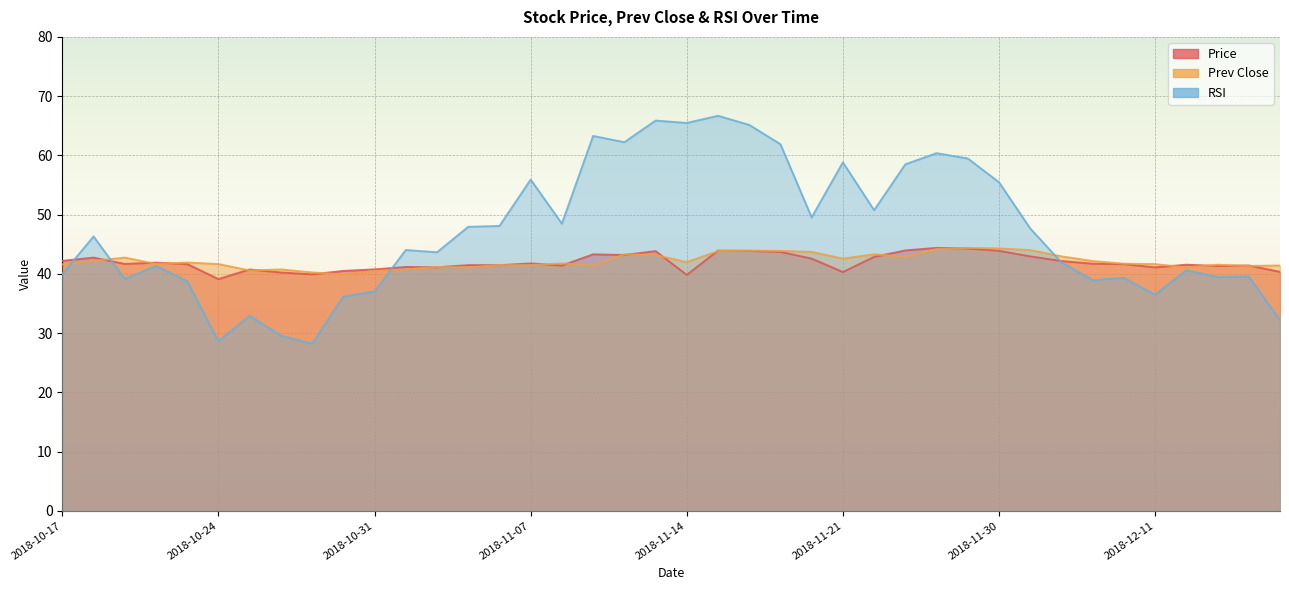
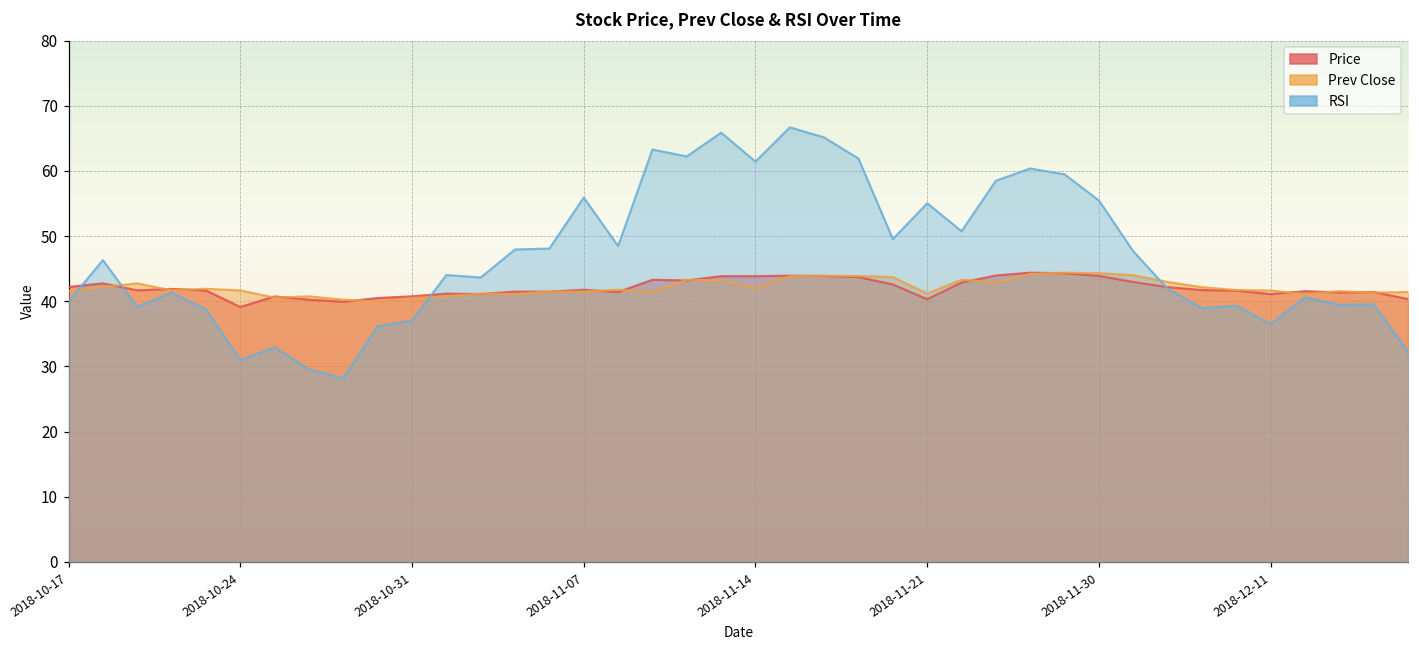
  {
    "Price": {
      "2018-10-24": 39,
-     "2018-11-14": 40,
+     "2018-11-14": 44,
      "2018-11-21": 40,
      "2018-12-11": 41
    },
    "Prev Close": {
      "2018-10-24": 42,
      "2018-11-14": 42,
-     "2018-11-21": 43,
+     "2018-11-21": 41,
      "2018-12-11": 42
    },
    "RSI": {
-     "2018-10-24": 29,
+     "2018-10-24": 31,
      "2018-10-31": 37,
      "2018-11-07": 56,
-     "2018-11-14": 65,
-     "2018-11-21": 59,
+     "2018-11-14": 61,
+     "2018-11-21": 55,
      "2018-11-30": 55,
      "2018-12-11": 36
    }
  }
